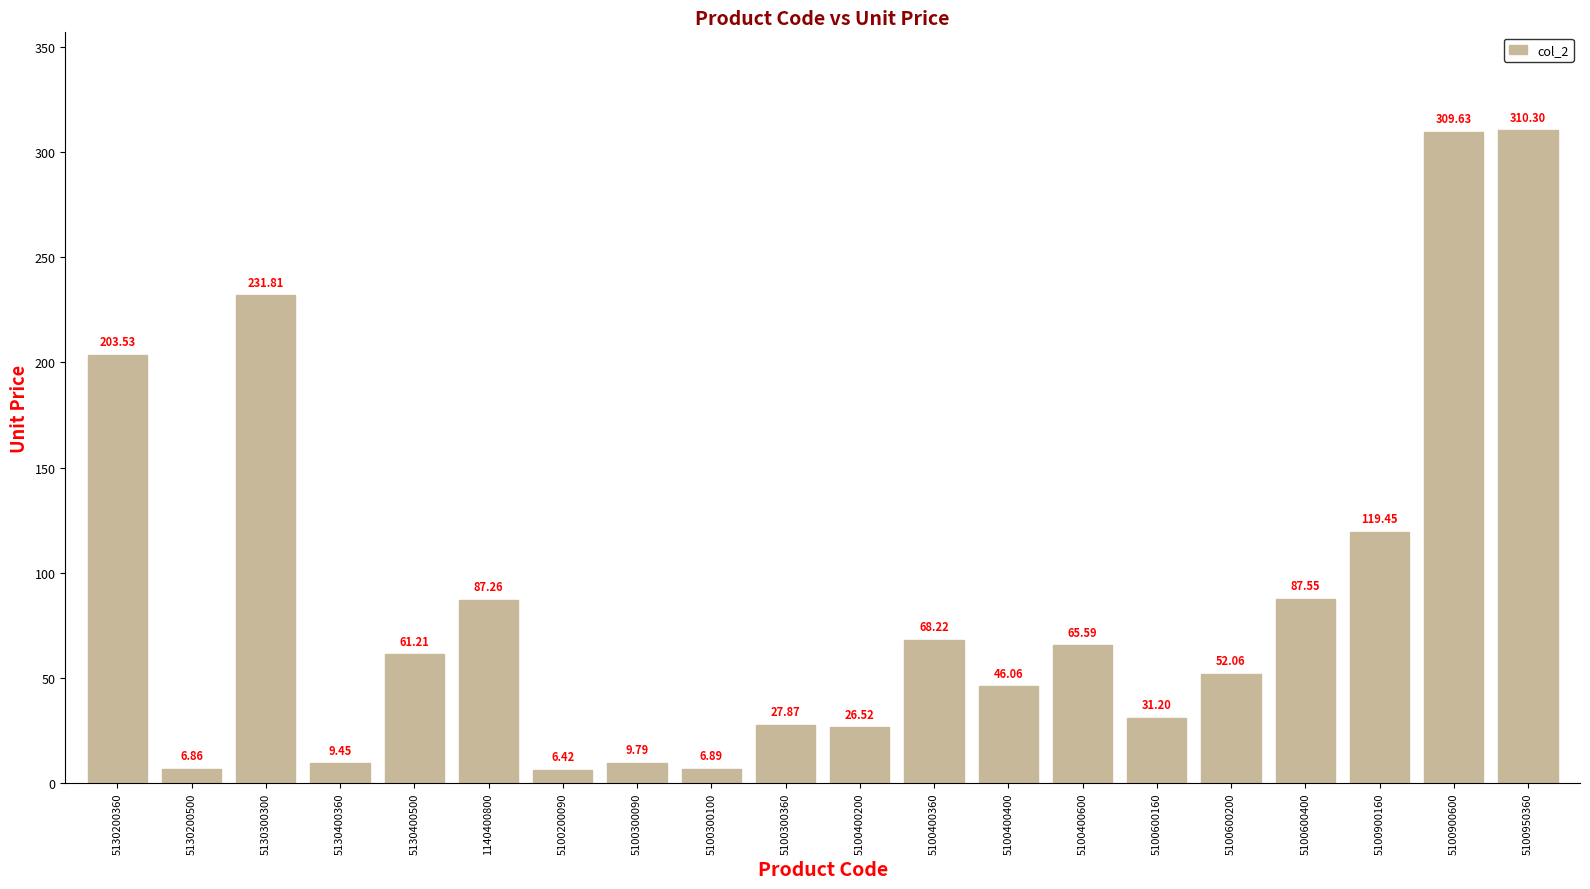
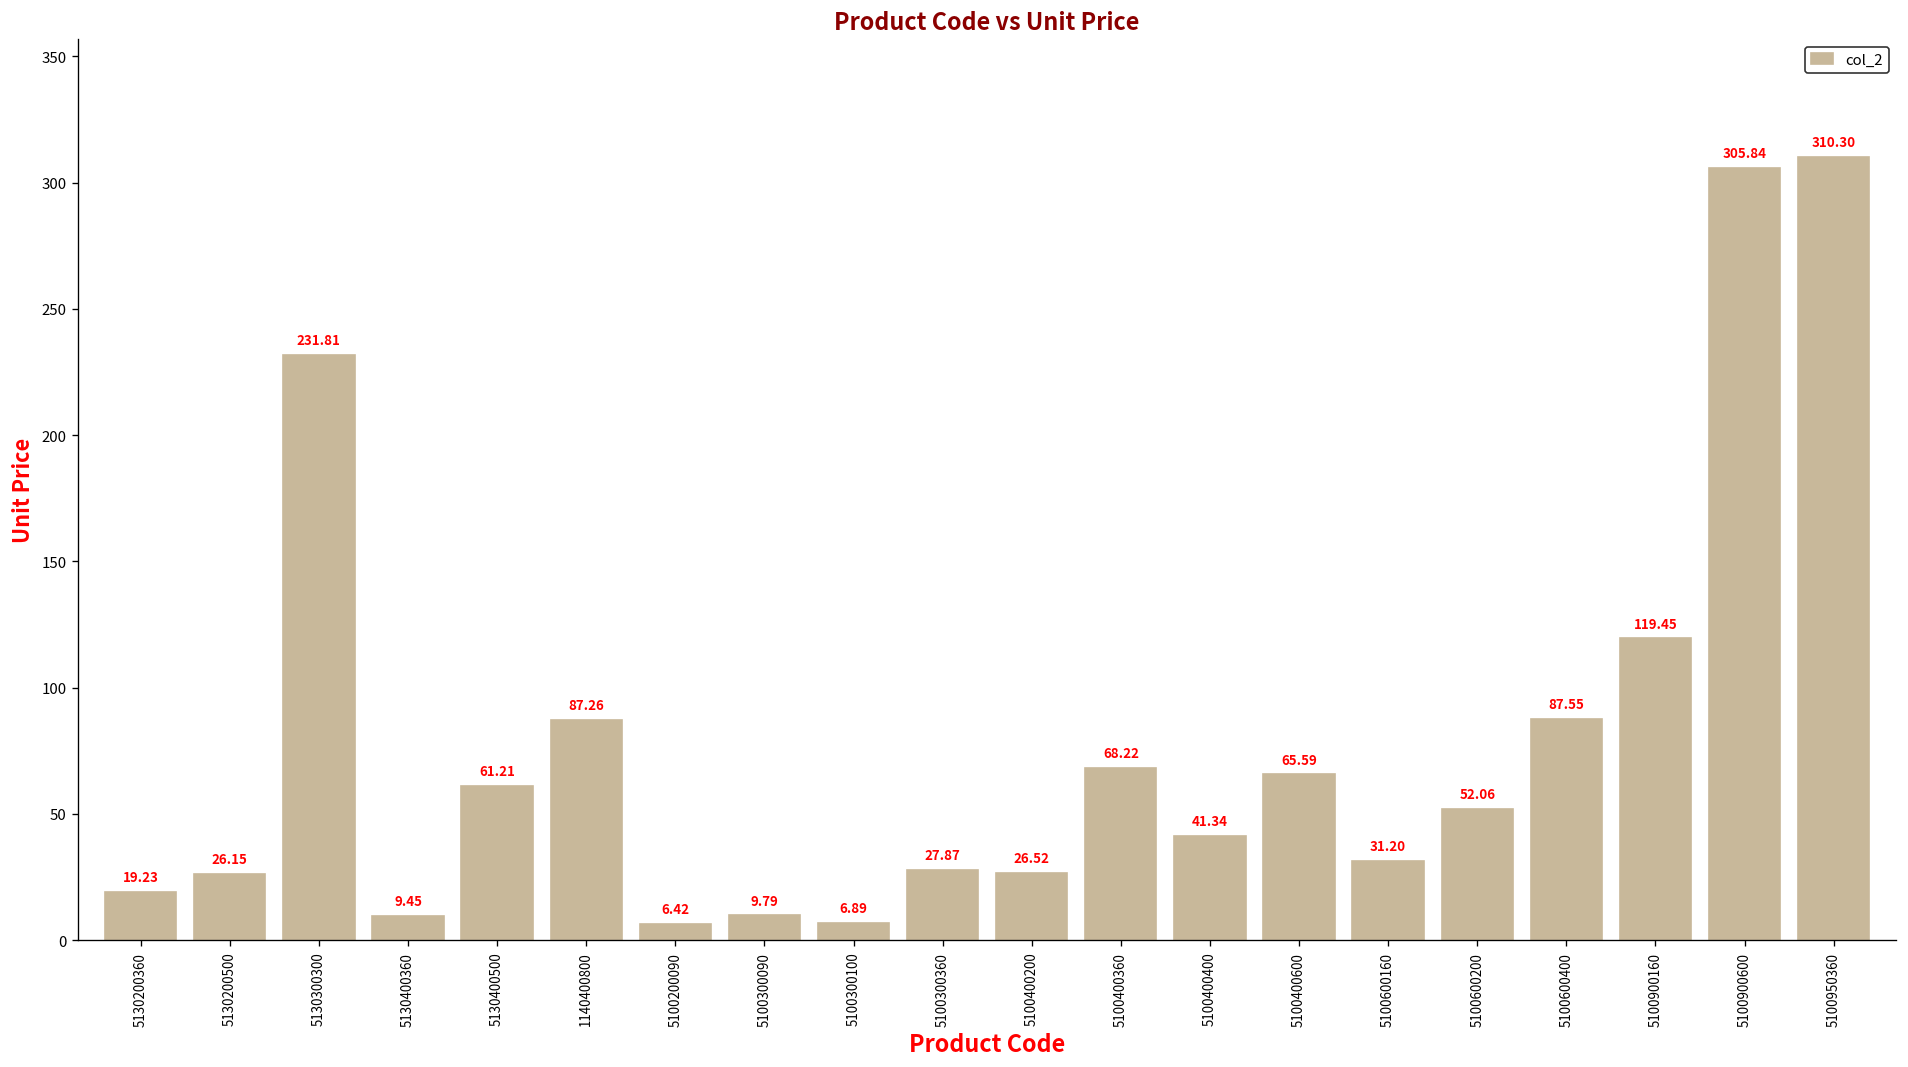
  {
-   "5130200360": 203.53,
-   "5130200500": 6.86,
+   "5130200360": 19.23,
+   "5130200500": 26.15,
    "5130300300": 231.81,
    "5130400360": 9.45,
    "5130400500": 61.21,
    "1140400800": 87.26,
    "5100200090": 6.42,
    "5100300090": 9.79,
    "5100300100": 6.89,
    "5100300360": 27.87,
    "5100400200": 26.52,
    "5100400360": 68.22,
-   "5100400400": 46.06,
+   "5100400400": 41.34,
    "5100400600": 65.59,
    "5100600160": 31.20,
    "5100600200": 52.06,
    "5100600400": 87.55,
    "5100900160": 119.45,
-   "5100900600": 309.63,
+   "5100900600": 305.84,
    "5100950360": 310.30
  }
